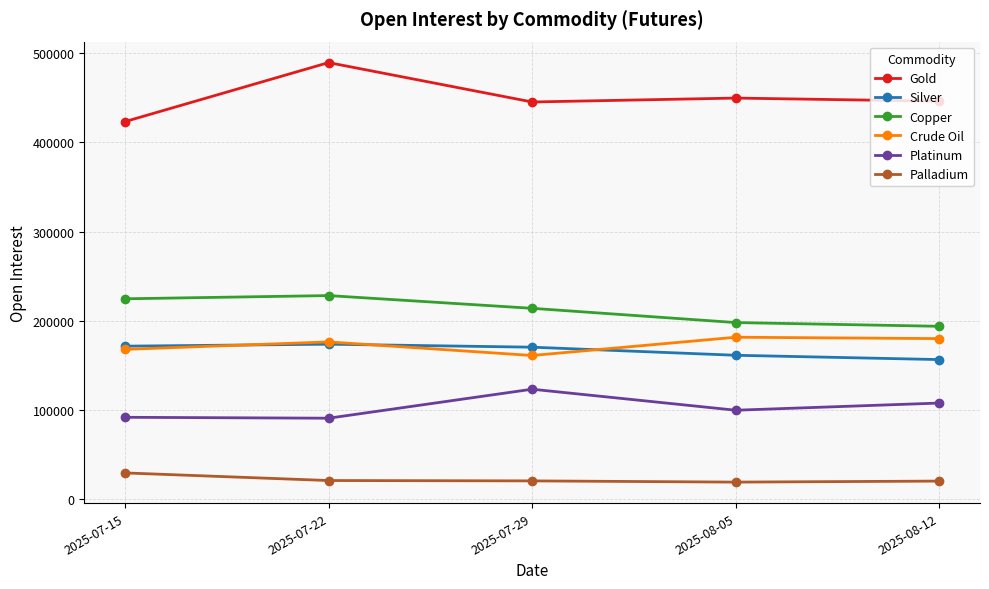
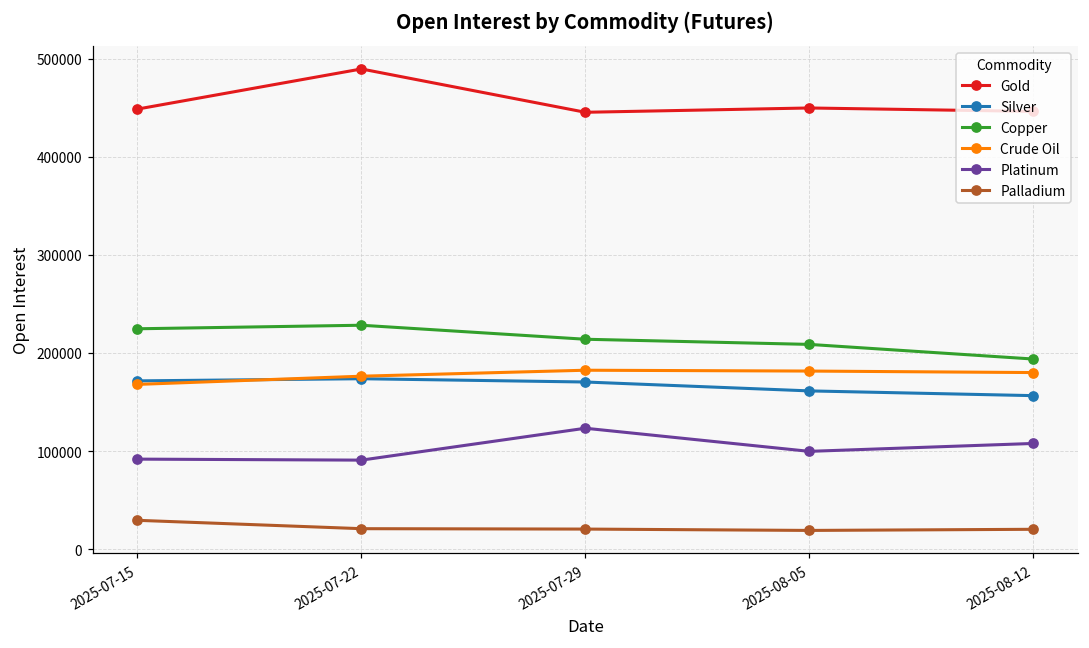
  {
    "Gold": {
-     "2025-07-15": 420000,
+     "2025-07-15": 450000,
      "2025-07-22": 490000,
      "2025-07-29": 450000,
      "2025-08-05": 450000
    },
    "Silver": {
      "2025-07-15": 170000,
      "2025-07-29": 170000,
      "2025-08-05": 160000,
      "2025-08-12": 160000
    },
    "Copper": {
      "2025-07-15": 220000,
      "2025-07-22": 230000,
      "2025-07-29": 210000,
-     "2025-08-05": 200000,
+     "2025-08-05": 210000,
      "2025-08-12": 190000
    },
    "Crude Oil": {
      "2025-07-15": 170000,
-     "2025-07-29": 160000,
+     "2025-07-29": 180000,
      "2025-08-05": 180000,
      "2025-08-12": 180000
    },
    "Platinum": {
      "2025-07-15": 90000,
      "2025-07-22": 90000,
      "2025-07-29": 120000,
      "2025-08-05": 100000,
      "2025-08-12": 110000
    },
    "Palladium": {
      "2025-07-15": 30000,
      "2025-07-22": 20000,
      "2025-07-29": 20000,
      "2025-08-05": 20000,
      "2025-08-12": 20000
    }
  }
